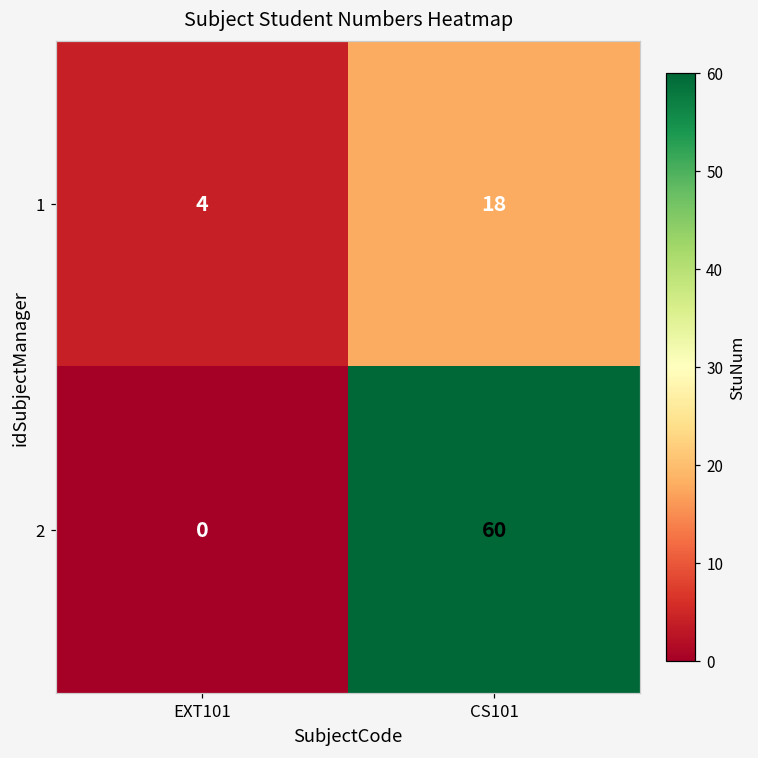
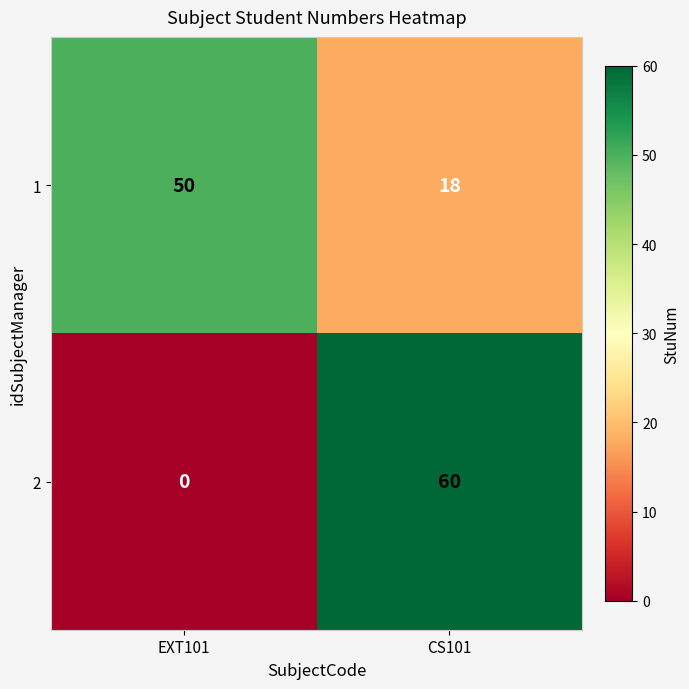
  {
    "1": {
-     "EXT101": 4,
+     "EXT101": 50,
      "CS101": 18
    },
    "2": {
      "EXT101": 0,
      "CS101": 60
    }
  }
